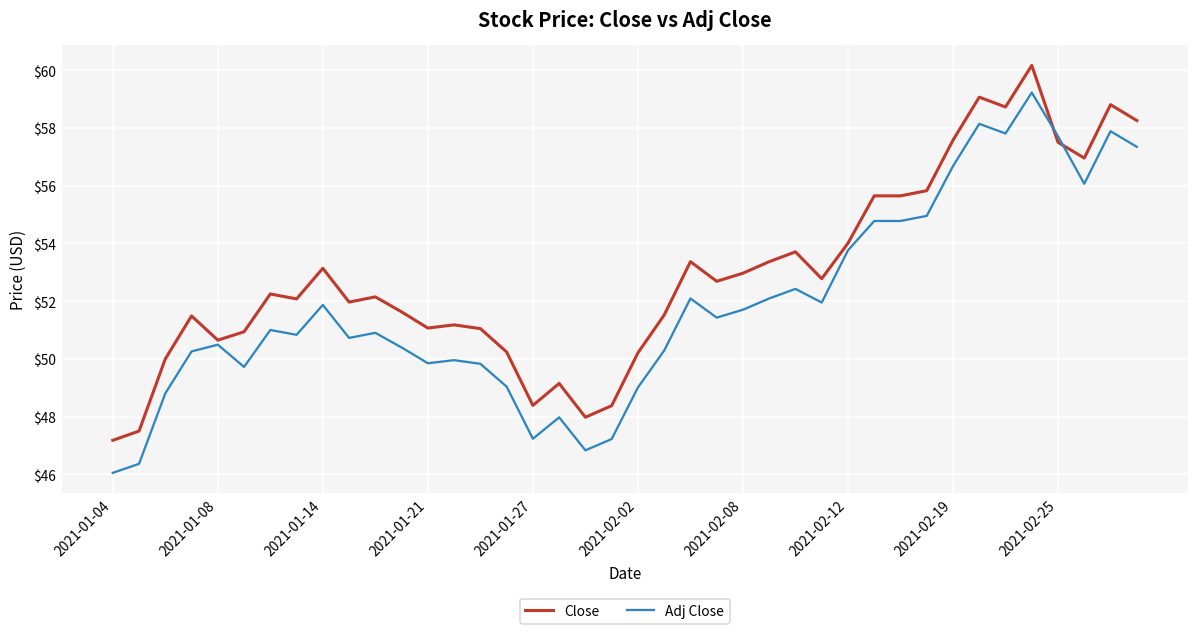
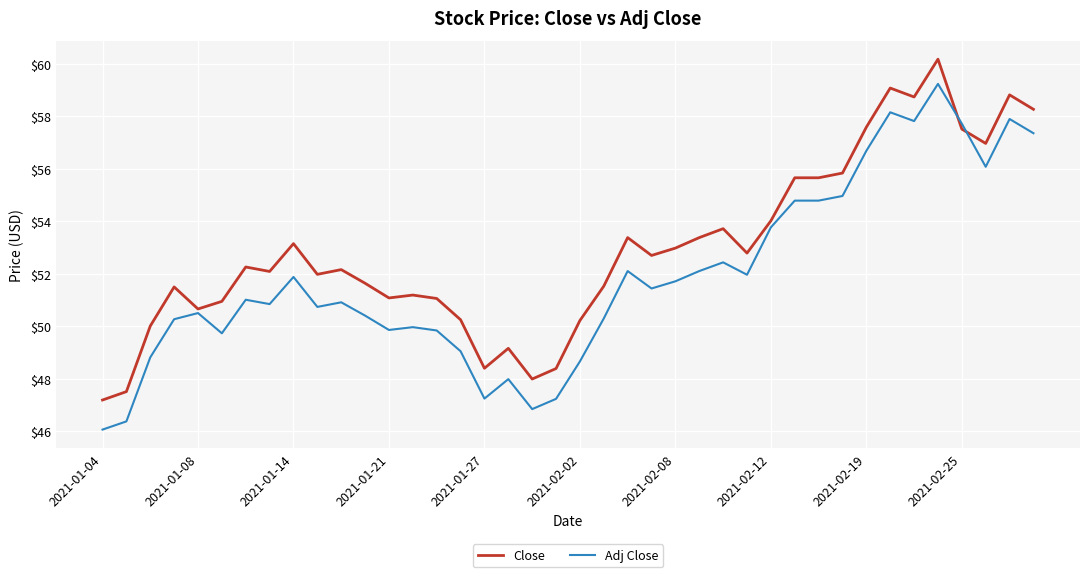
  {
    "Close": {
      "2021-01-04": "$47.2",
      "2021-01-08": "$50.7",
      "2021-01-14": "$53.1",
      "2021-01-21": "$51.1",
      "2021-01-27": "$48.4",
      "2021-02-02": "$50.2",
      "2021-02-08": "$53.0",
      "2021-02-12": "$54.0",
      "2021-02-19": "$57.6",
      "2021-02-25": "$57.5"
    },
    "Adj Close": {
      "2021-01-04": "$46.1",
      "2021-01-08": "$50.5",
      "2021-01-14": "$51.9",
      "2021-01-21": "$49.8",
      "2021-01-27": "$47.2",
-     "2021-02-02": "$49.0",
+     "2021-02-02": "$48.7",
      "2021-02-08": "$51.7",
      "2021-02-12": "$53.8",
      "2021-02-19": "$56.7",
      "2021-02-25": "$57.7"
    }
  }
